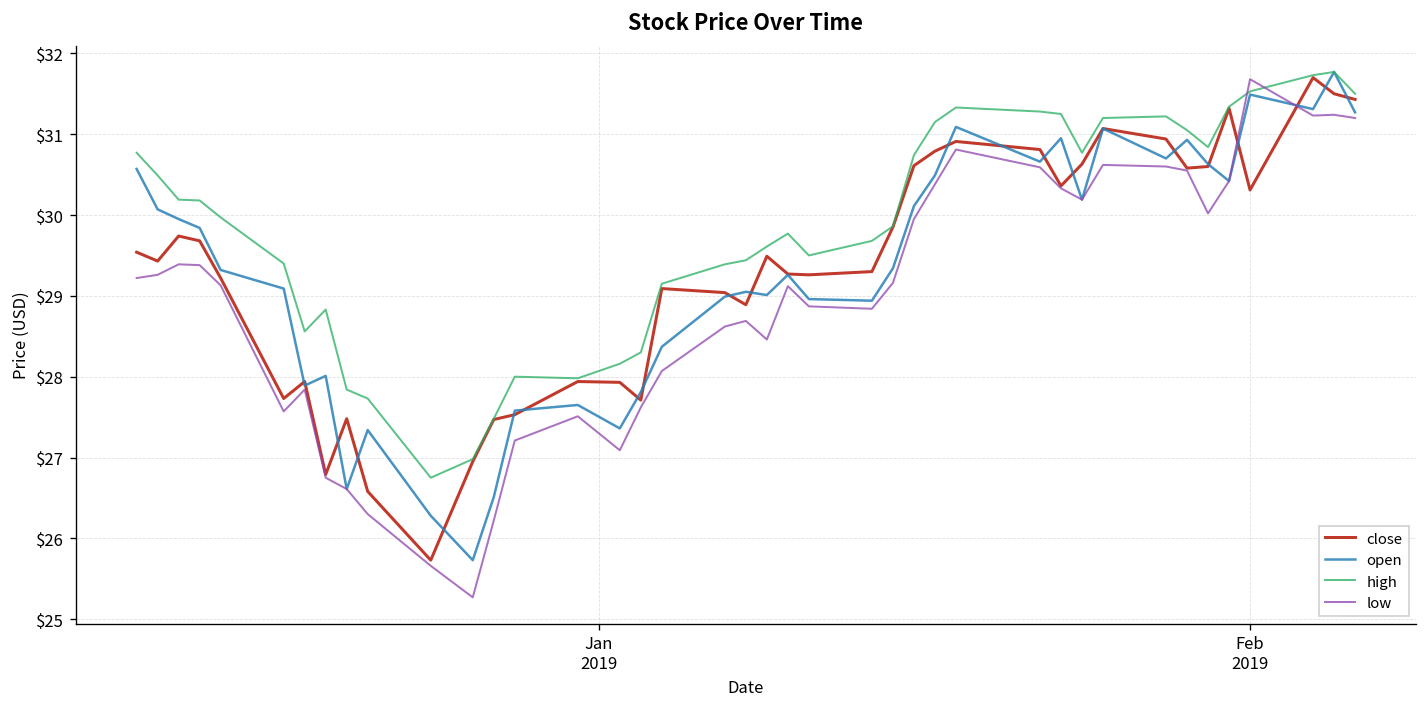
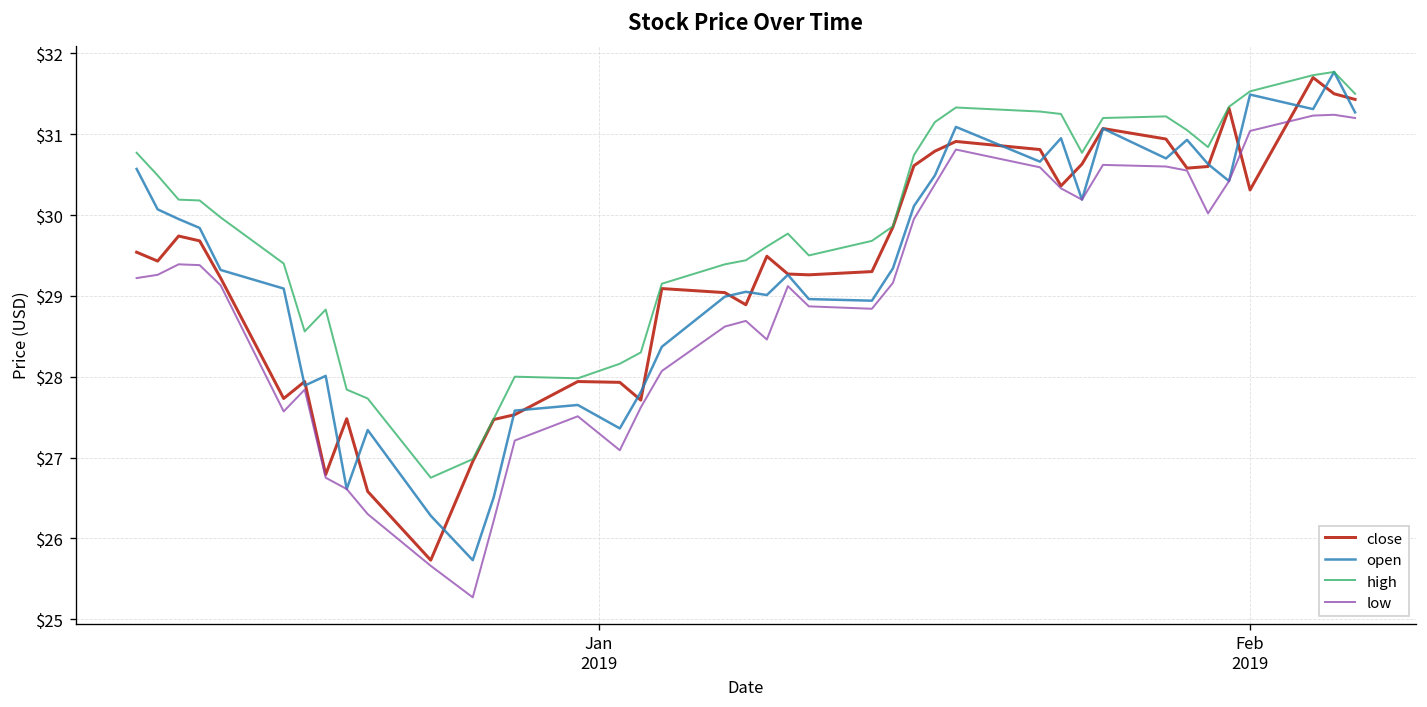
  {
    "close": {
      "Feb 2019": "$30.3"
    },
    "open": {
      "Feb 2019": "$31.5"
    },
    "high": {
      "Feb 2019": "$31.5"
    },
    "low": {
-     "Feb 2019": "$31.7"
+     "Feb 2019": "$31.0"
    }
  }
